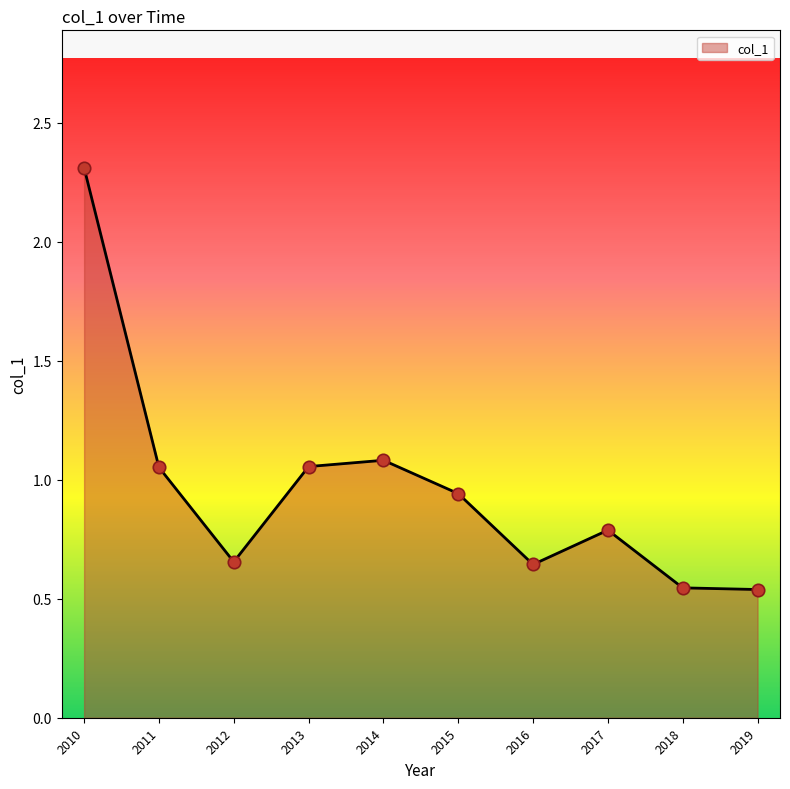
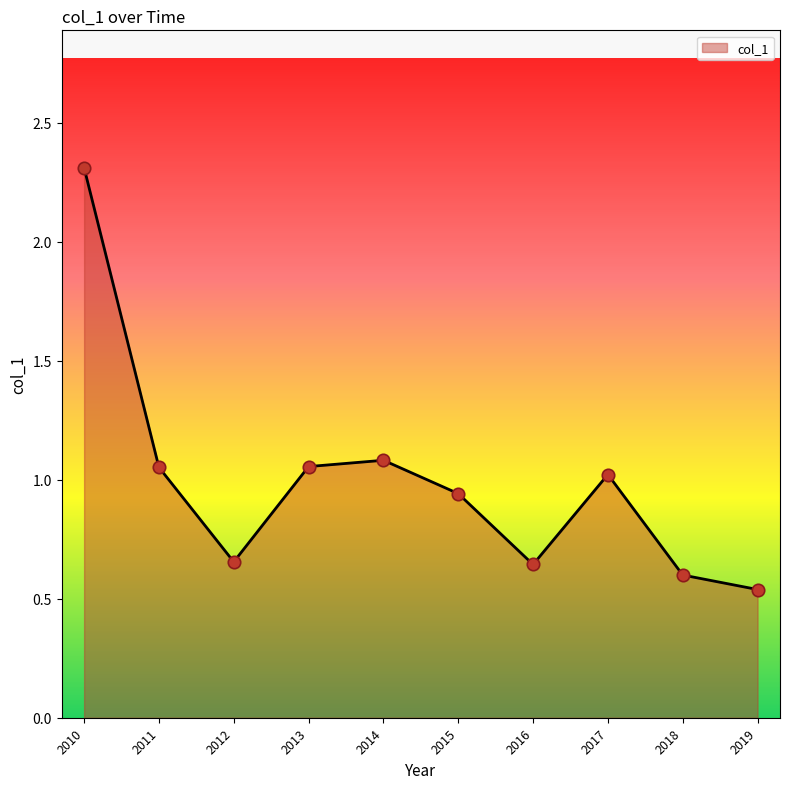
  {
    "2010": 2.31,
    "2011": 1.05,
    "2012": 0.65,
    "2013": 1.06,
    "2014": 1.08,
    "2015": 0.94,
    "2016": 0.64,
-   "2017": 0.79,
-   "2018": 0.55,
+   "2017": 1.02,
+   "2018": 0.60,
    "2019": 0.54
  }
